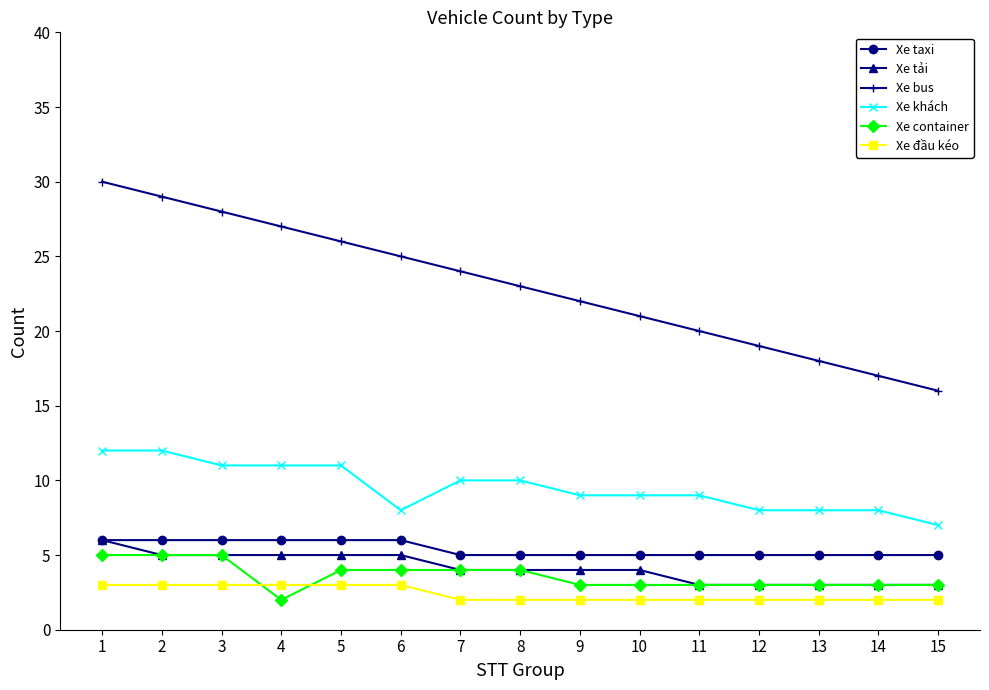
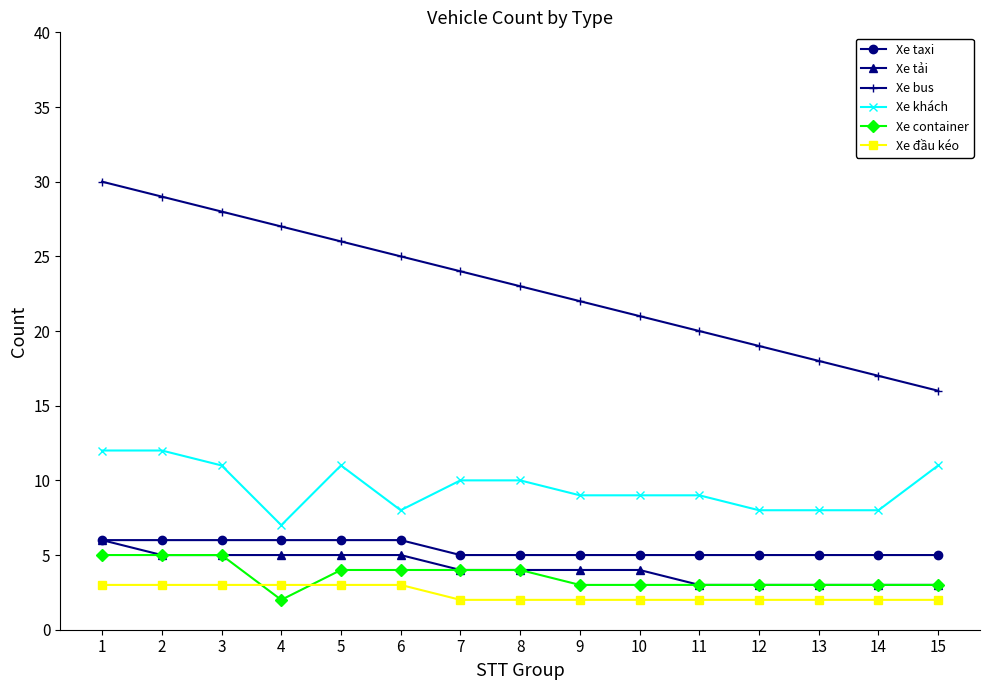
  {
    "Xe khách": {
      "1": 12,
      "2": 12,
      "3": 11,
-     "4": 11,
+     "4": 7,
      "5": 11,
      "6": 8,
      "7": 10,
      "8": 10,
      "9": 9,
      "10": 9,
      "11": 9,
      "12": 8,
      "13": 8,
      "14": 8,
-     "15": 7
+     "15": 11
    },
    "Xe container": {
      "1": 5,
      "4": 2,
      "5": 4,
      "6": 4,
      "9": 3,
      "10": 3
    },
    "Xe đầu kéo": {
      "1": 3,
      "2": 3,
      "3": 3,
      "4": 3,
      "5": 3,
      "6": 3,
      "7": 2,
      "8": 2,
      "9": 2,
      "10": 2,
      "11": 2,
      "12": 2,
      "13": 2,
      "14": 2,
      "15": 2
    }
  }
